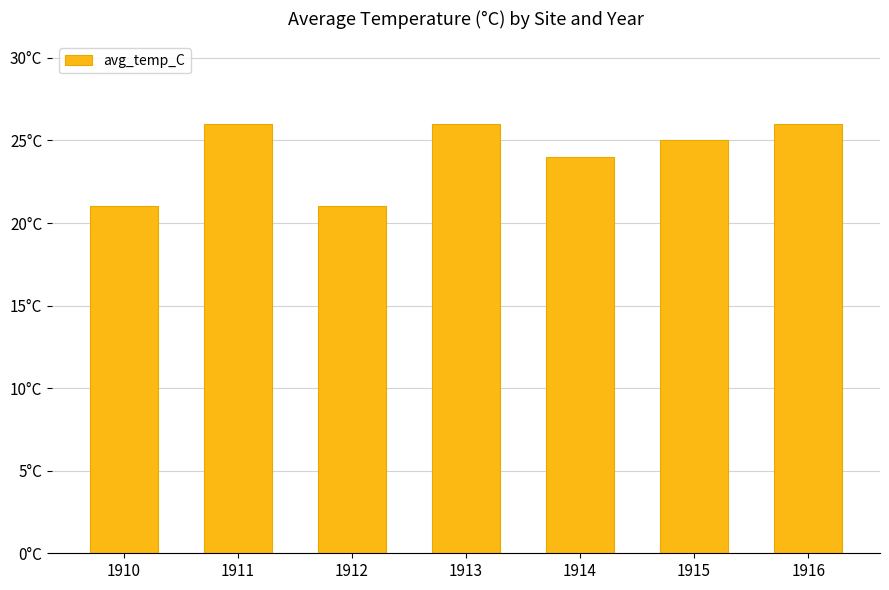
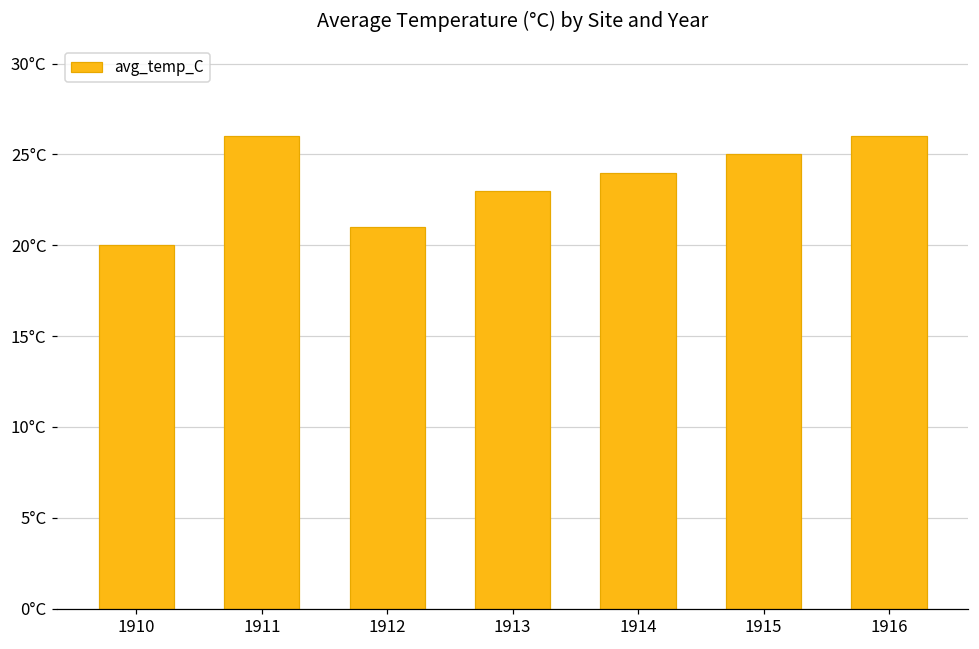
  {
-   "1910": "21°C",
+   "1910": "20°C",
    "1911": "26°C",
    "1912": "21°C",
-   "1913": "26°C",
+   "1913": "23°C",
    "1914": "24°C",
    "1915": "25°C",
    "1916": "26°C"
  }
